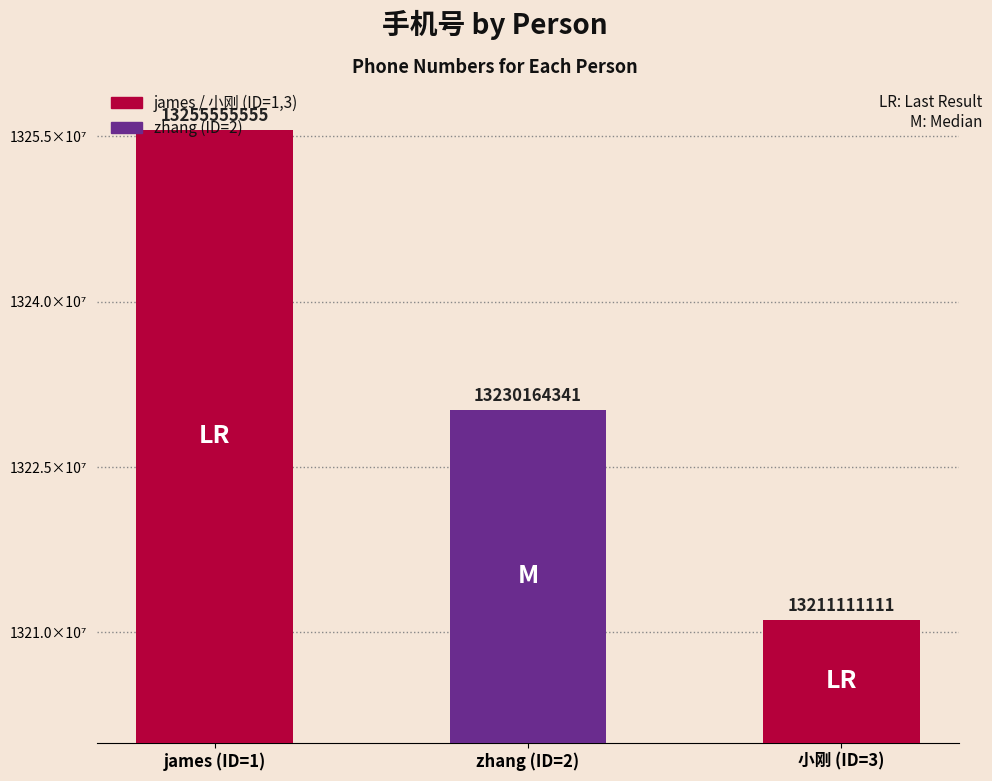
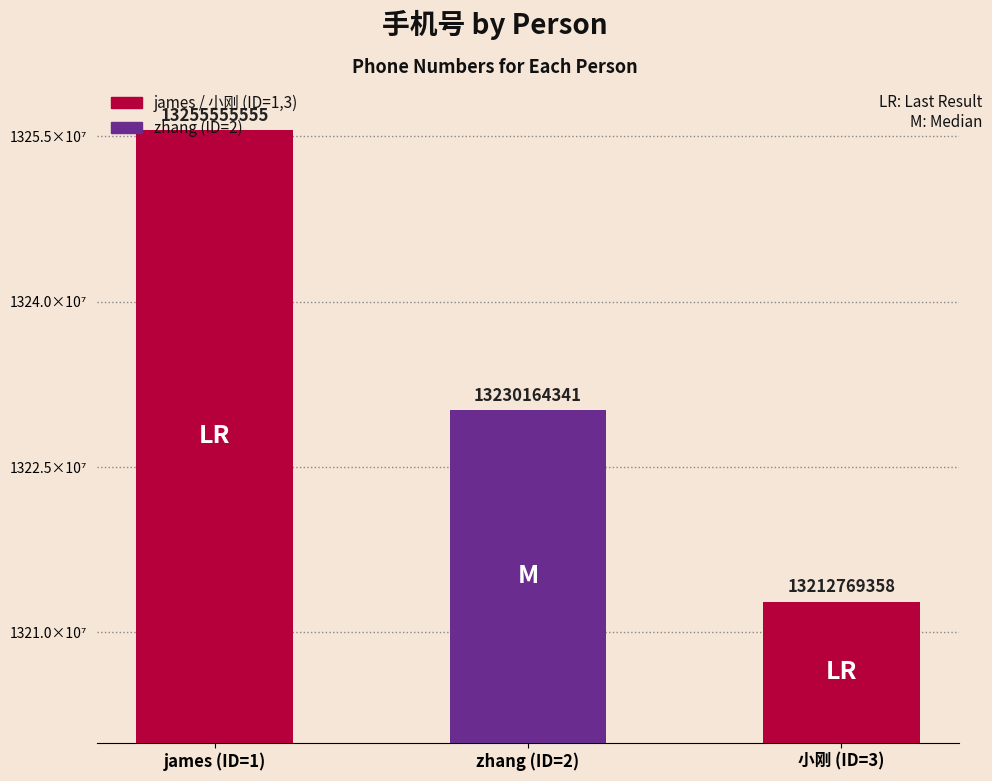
  {
    "james (ID=1)": 13255555555,
    "zhang (ID=2)": 13230164341,
-   "小刚 (ID=3)": 13211111111
+   "小刚 (ID=3)": 13212769358
  }
